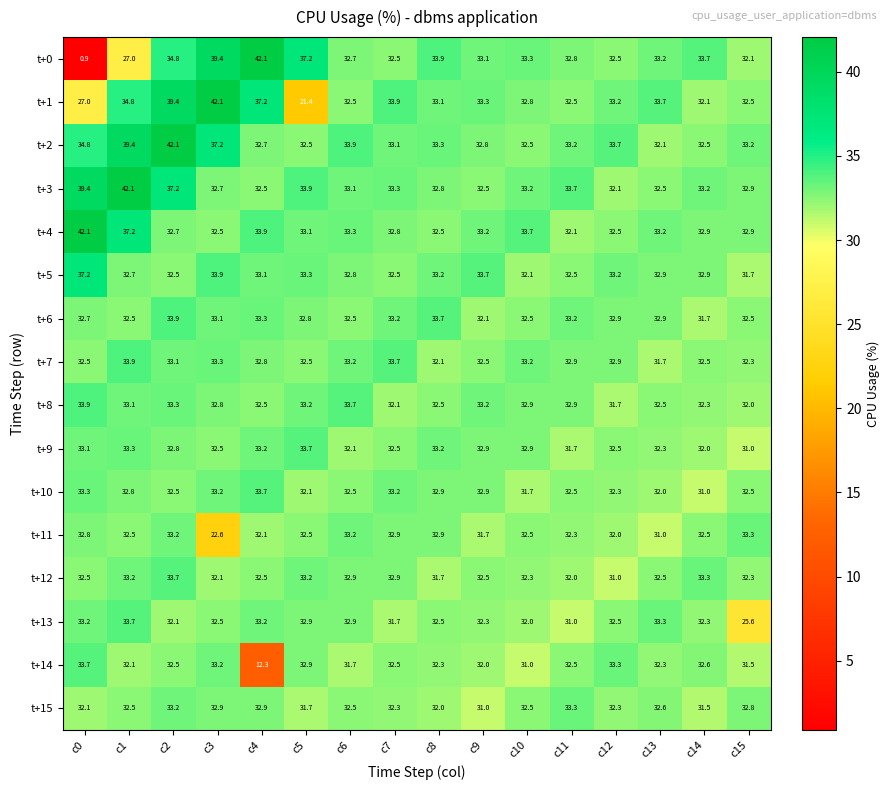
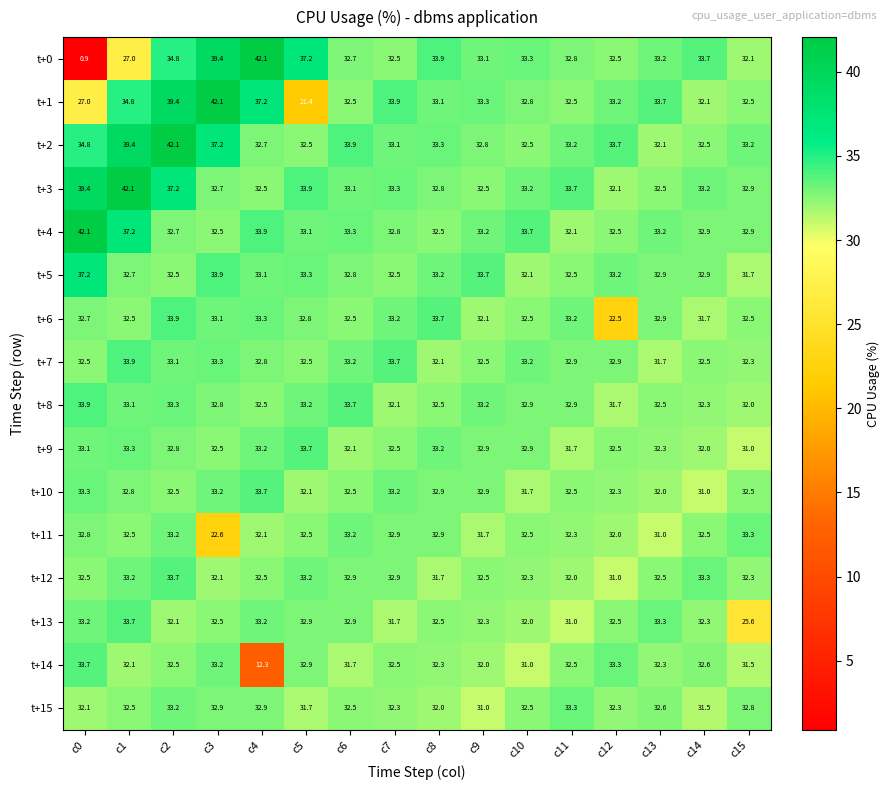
  {
    "t+6": {
      "c0": 32.7,
      "c1": 32.5,
      "c2": 33.9,
      "c3": 33.1,
      "c4": 33.3,
      "c5": 32.8,
      "c6": 32.5,
      "c7": 33.2,
      "c8": 33.7,
      "c9": 32.1,
      "c10": 32.5,
      "c11": 33.2,
-     "c12": 32.9,
+     "c12": 22.5,
      "c13": 32.9,
      "c14": 31.7,
      "c15": 32.5
    }
  }
